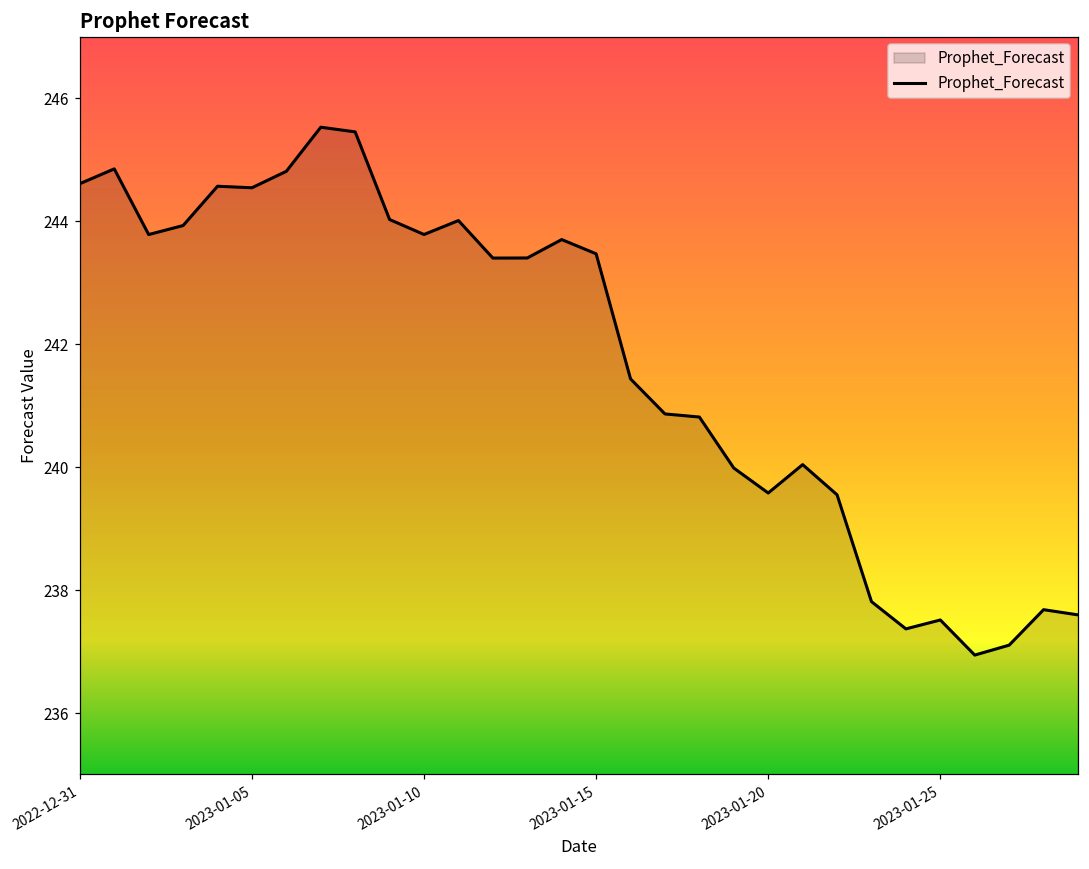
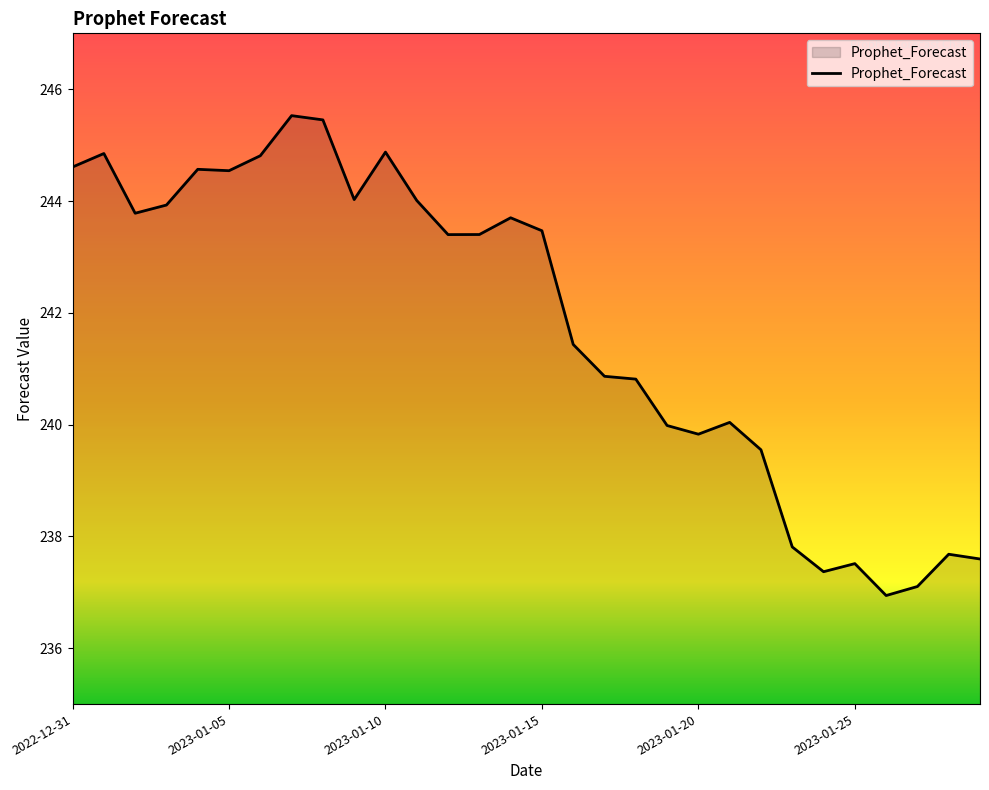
  {
    "2022-12-31": 244.6,
    "2023-01-05": 244.5,
-   "2023-01-10": 243.8,
+   "2023-01-10": 244.9,
    "2023-01-15": 243.5,
-   "2023-01-20": 239.6,
+   "2023-01-20": 239.8,
    "2023-01-25": 237.5
  }
